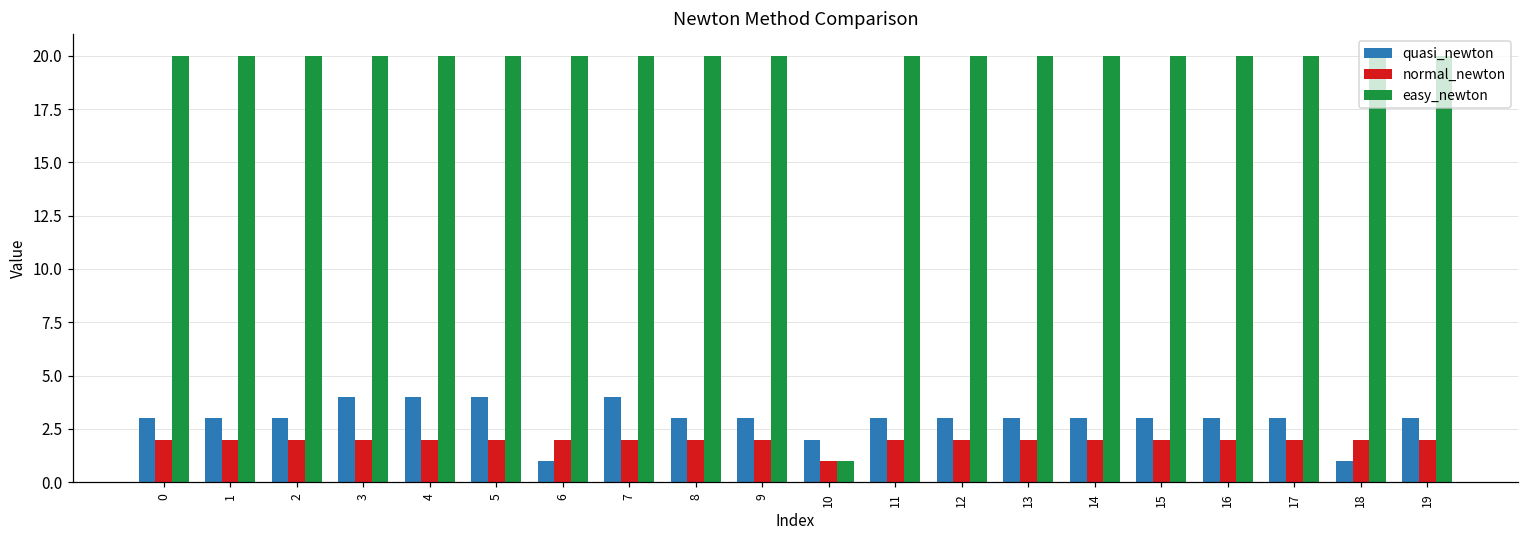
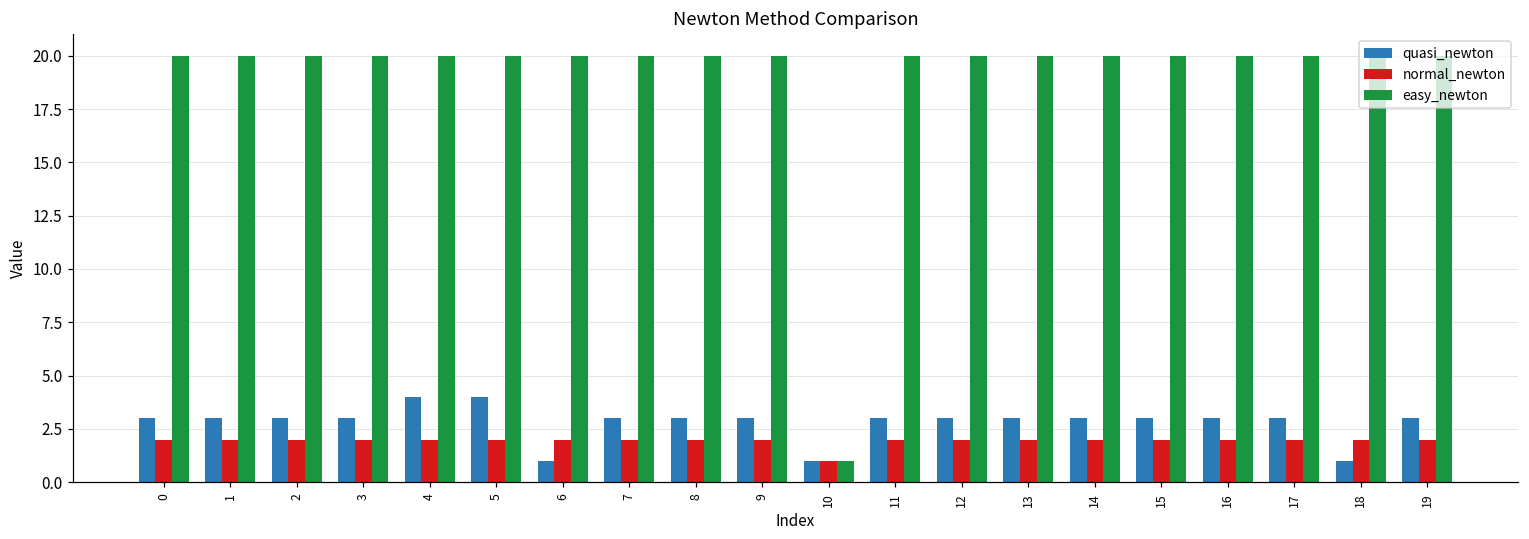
  {
    "quasi_newton": {
      "0": 3,
      "1": 3,
      "2": 3,
-     "3": 4,
+     "3": 3,
      "4": 4,
      "5": 4,
      "6": 1,
-     "7": 4,
+     "7": 3,
      "8": 3,
      "9": 3,
-     "10": 2,
+     "10": 1,
      "11": 3,
      "12": 3,
      "13": 3,
      "14": 3,
      "15": 3,
      "16": 3,
      "17": 3,
      "18": 1,
      "19": 3
    },
    "normal_newton": {
      "0": 2,
      "1": 2,
      "2": 2,
      "3": 2,
      "4": 2,
      "5": 2,
      "6": 2,
      "7": 2,
      "8": 2,
      "9": 2,
      "10": 1,
      "11": 2,
      "12": 2,
      "13": 2,
      "14": 2,
      "15": 2,
      "16": 2,
      "17": 2,
      "18": 2,
      "19": 2
    },
    "easy_newton": {
      "0": 20,
      "1": 20,
      "2": 20,
      "3": 20,
      "4": 20,
      "5": 20,
      "6": 20,
      "7": 20,
      "8": 20,
      "9": 20,
      "10": 1,
      "11": 20,
      "12": 20,
      "13": 20,
      "14": 20,
      "15": 20,
      "16": 20,
      "17": 20
    }
  }
